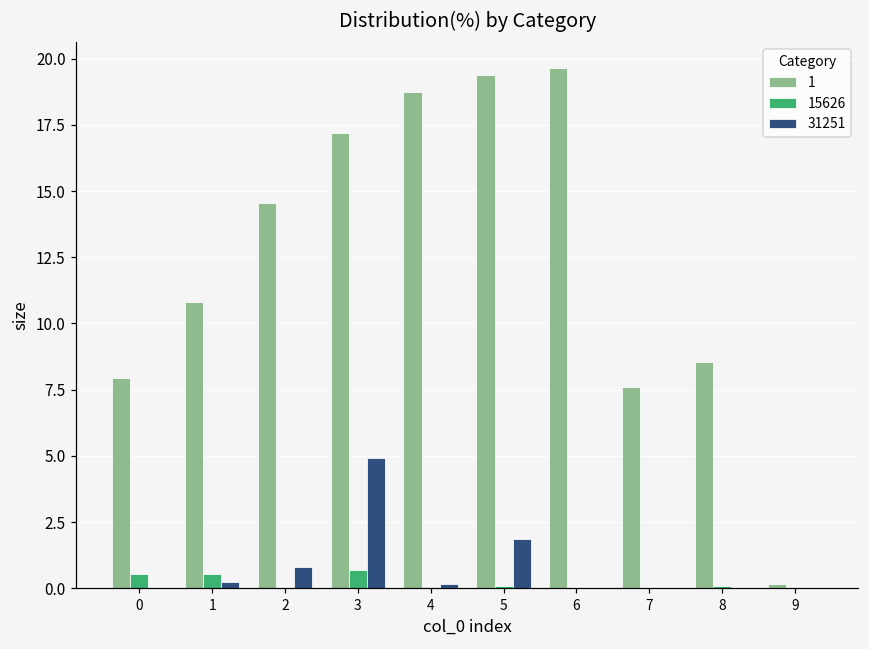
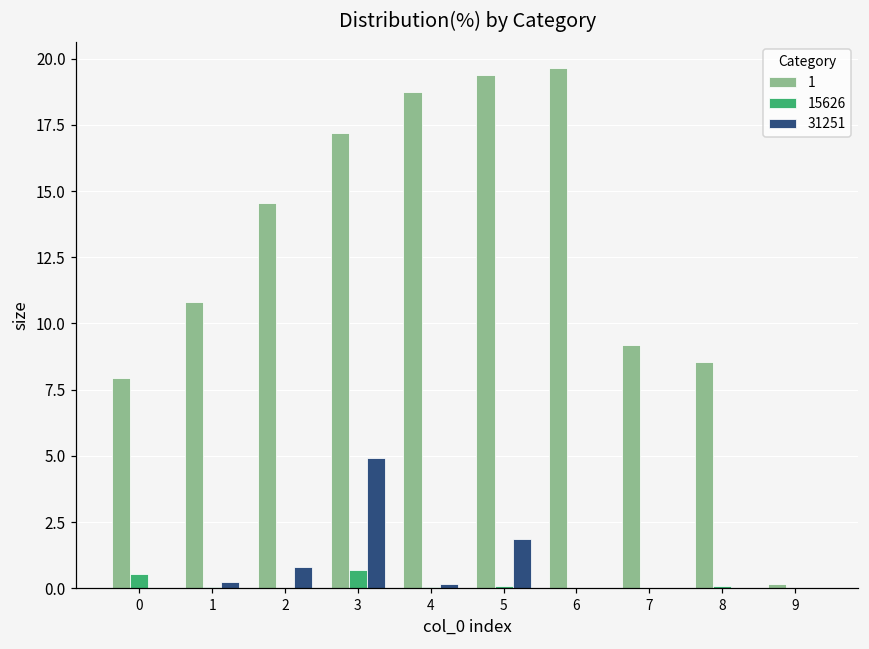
  {
    "1": {
      "0": 8.0,
      "1": 10.8,
      "2": 14.6,
      "3": 17.2,
      "4": 18.7,
      "5": 19.4,
      "6": 19.6,
-     "7": 7.6,
+     "7": 9.2,
      "8": 8.5,
      "9": 0.1
    },
    "15626": {
      "0": 0.5,
-     "1": 0.5,
+     "1": 0.0,
      "3": 0.7
    },
    "31251": {
      "1": 0.2,
      "2": 0.8,
      "3": 4.9,
      "4": 0.1,
      "5": 1.8
    }
  }
